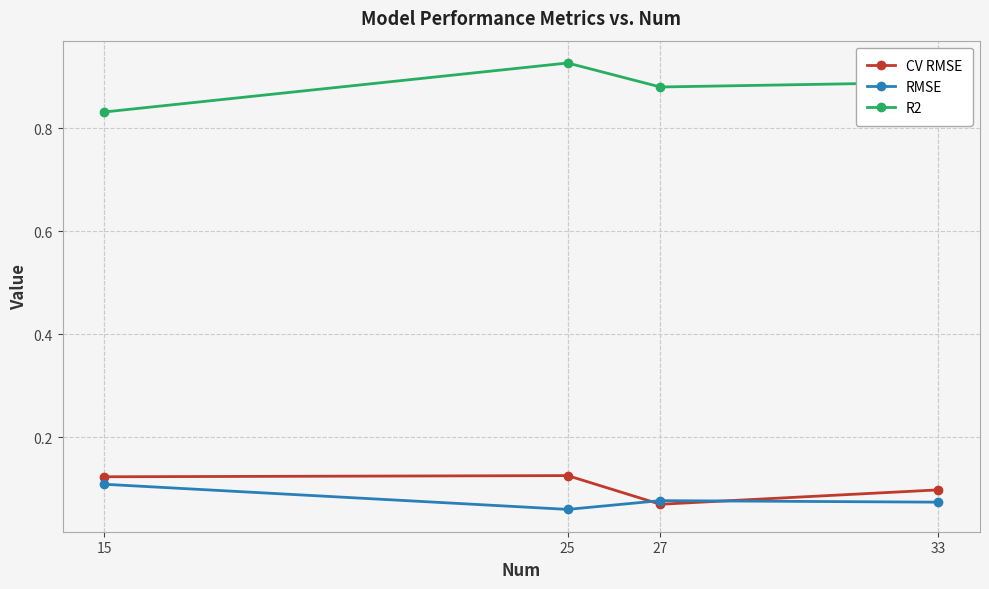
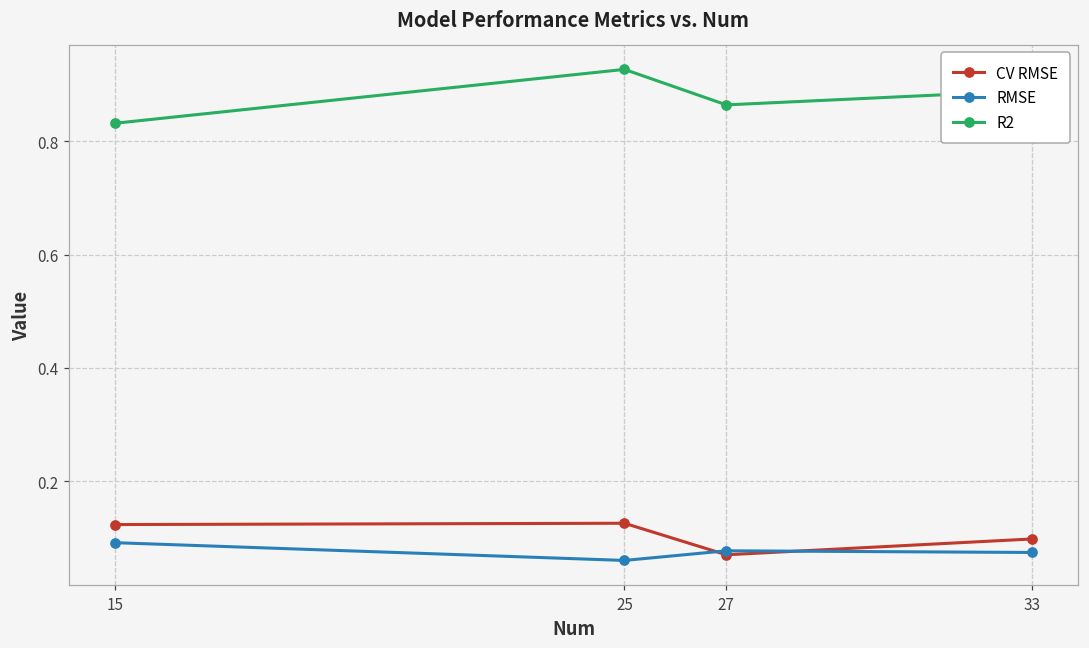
  {
    "CV RMSE": {
      "15": 0.12,
      "25": 0.13,
      "27": 0.07,
      "33": 0.10
    },
    "RMSE": {
-     "15": 0.11,
+     "15": 0.09,
      "25": 0.06,
      "27": 0.08,
      "33": 0.07
    },
    "R2": {
      "15": 0.83,
      "25": 0.93,
-     "27": 0.88
+     "27": 0.86
    }
  }
